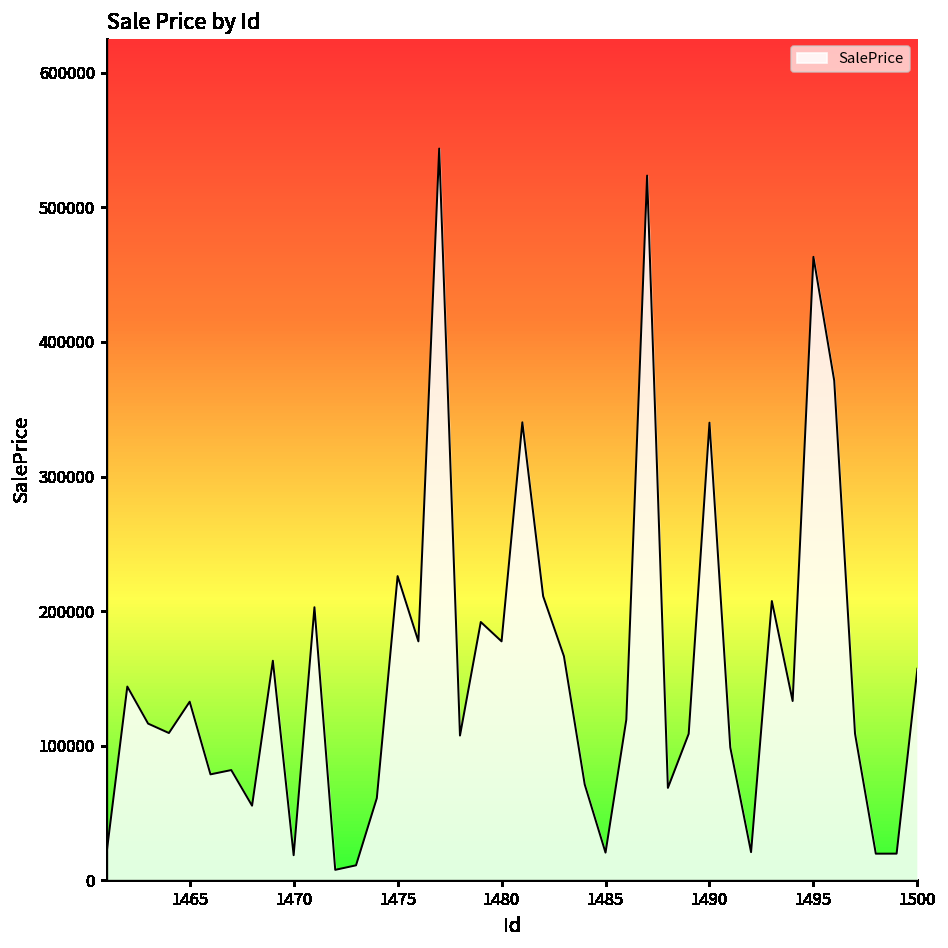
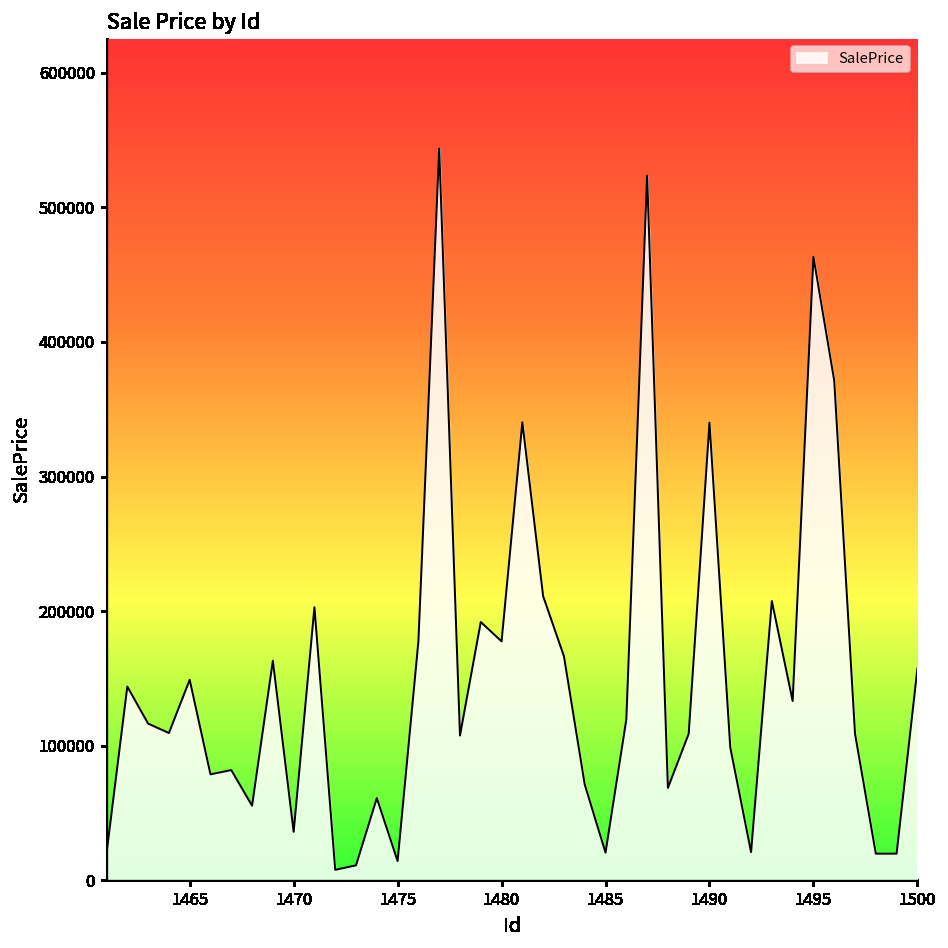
  {
-   "1465": 133000,
-   "1470": 19000,
-   "1475": 226000,
+   "1465": 149000,
+   "1470": 36000,
+   "1475": 14000,
    "1480": 178000,
    "1485": 21000,
    "1490": 340000,
    "1495": 463000,
    "1500": 157000
  }
